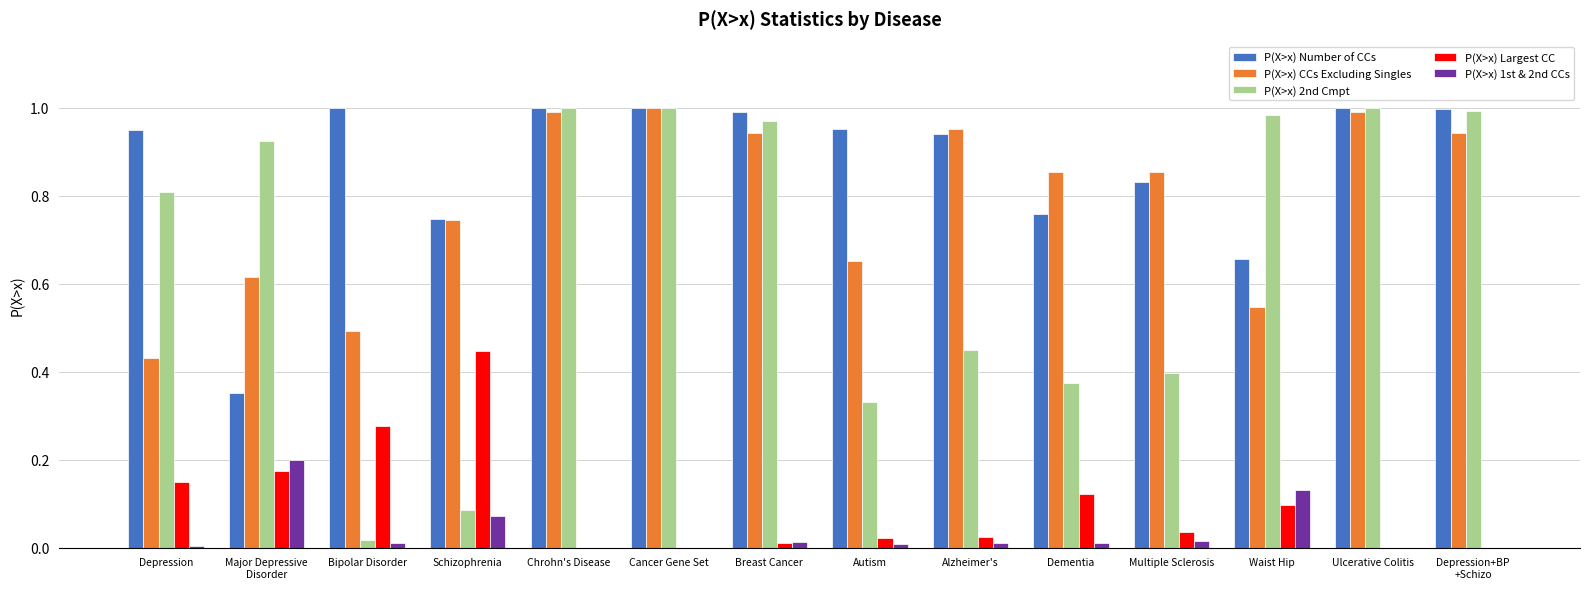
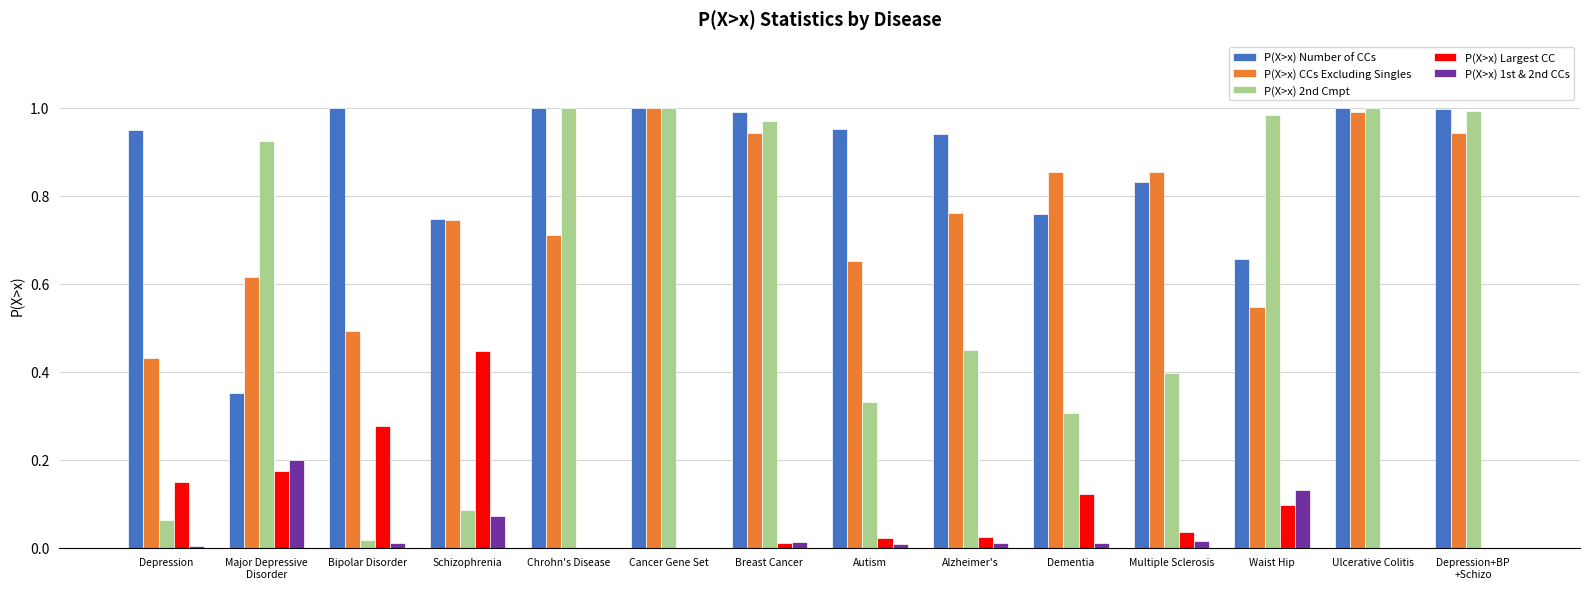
  {
    "P(X>x) Number of CCs": {
      "Depression": 0.95,
      "Major Depressive Disorder": 0.35,
      "Bipolar Disorder": 1.00,
      "Schizophrenia": 0.75,
      "Chrohn's Disease": 1.00,
      "Cancer Gene Set": 1.00,
      "Breast Cancer": 0.99,
      "Autism": 0.95,
      "Alzheimer's": 0.94,
      "Dementia": 0.76,
      "Multiple Sclerosis": 0.83,
      "Waist Hip": 0.66,
      "Ulcerative Colitis": 1.00,
      "Depression+BP +Schizo": 1.00
    },
    "P(X>x) CCs Excluding Singles": {
      "Depression": 0.43,
      "Major Depressive Disorder": 0.61,
      "Bipolar Disorder": 0.49,
      "Schizophrenia": 0.74,
-     "Chrohn's Disease": 0.99,
+     "Chrohn's Disease": 0.71,
      "Cancer Gene Set": 1.00,
      "Breast Cancer": 0.94,
      "Autism": 0.65,
-     "Alzheimer's": 0.95,
+     "Alzheimer's": 0.76,
      "Dementia": 0.85,
      "Multiple Sclerosis": 0.85,
      "Waist Hip": 0.55,
      "Ulcerative Colitis": 0.99,
      "Depression+BP +Schizo": 0.94
    },
    "P(X>x) 2nd Cmpt": {
-     "Depression": 0.81,
+     "Depression": 0.06,
      "Major Depressive Disorder": 0.92,
      "Bipolar Disorder": 0.02,
      "Schizophrenia": 0.09,
      "Chrohn's Disease": 1.00,
      "Cancer Gene Set": 1.00,
      "Breast Cancer": 0.97,
      "Autism": 0.33,
      "Alzheimer's": 0.45,
-     "Dementia": 0.38,
+     "Dementia": 0.31,
      "Multiple Sclerosis": 0.40,
      "Waist Hip": 0.98,
      "Ulcerative Colitis": 1.00,
      "Depression+BP +Schizo": 0.99
    },
    "P(X>x) Largest CC": {
      "Depression": 0.15,
      "Major Depressive Disorder": 0.17,
      "Bipolar Disorder": 0.28,
      "Schizophrenia": 0.45,
      "Chrohn's Disease": 0.00,
      "Cancer Gene Set": 0.00,
      "Breast Cancer": 0.01,
      "Autism": 0.02,
      "Alzheimer's": 0.03,
      "Dementia": 0.12,
      "Multiple Sclerosis": 0.04,
      "Waist Hip": 0.10,
      "Ulcerative Colitis": 0.00,
      "Depression+BP +Schizo": 0.00
    },
    "P(X>x) 1st & 2nd CCs": {
      "Major Depressive Disorder": 0.20,
      "Bipolar Disorder": 0.01,
      "Schizophrenia": 0.07,
      "Chrohn's Disease": 0.00,
      "Cancer Gene Set": 0.00,
      "Breast Cancer": 0.01,
      "Autism": 0.01,
      "Alzheimer's": 0.01,
      "Dementia": 0.01,
      "Multiple Sclerosis": 0.02,
      "Waist Hip": 0.13,
      "Ulcerative Colitis": 0.00,
      "Depression+BP +Schizo": 0.00
    }
  }
